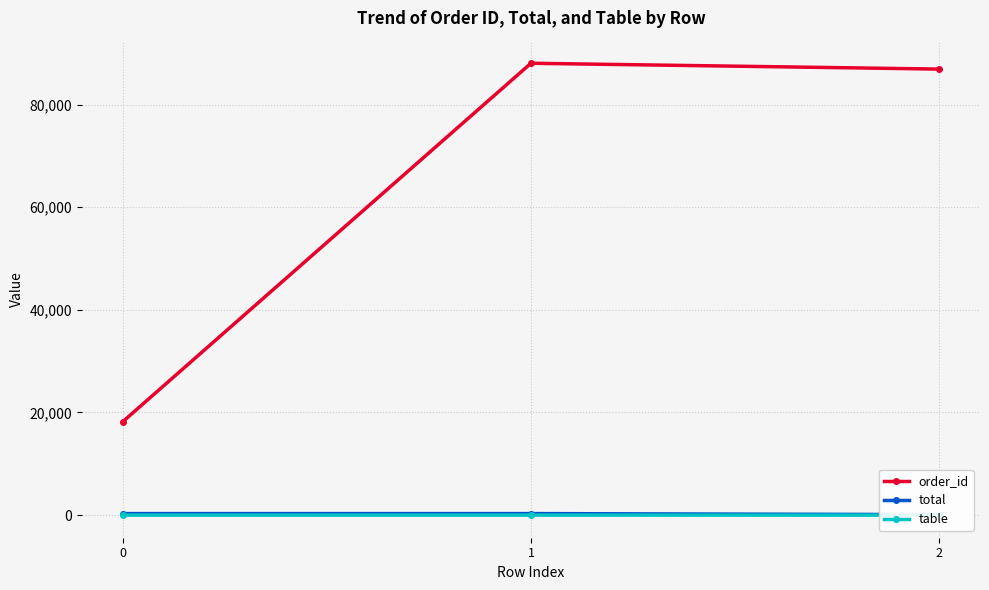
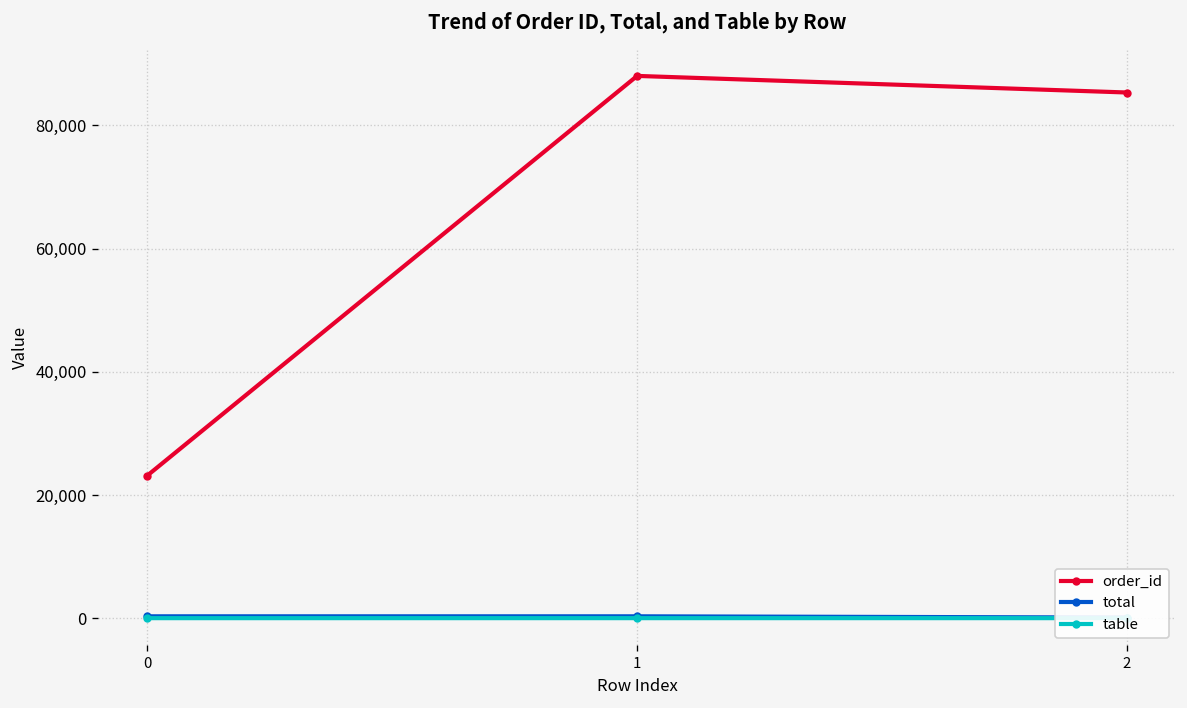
  {
    "order_id": {
-     "0": "18,000",
+     "0": "23,000",
      "1": "88,000",
-     "2": "87,000"
+     "2": "85,000"
    }
  }
